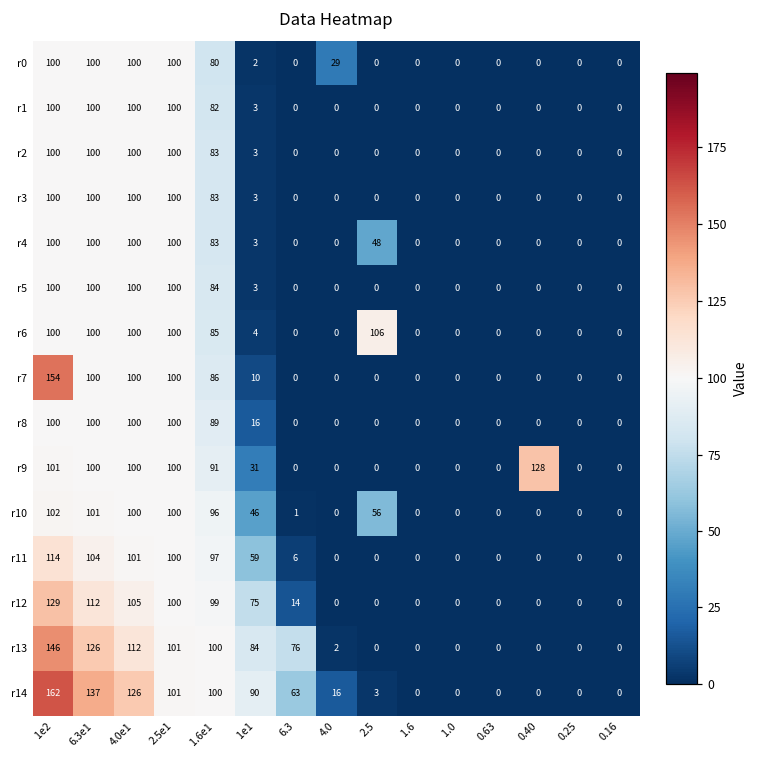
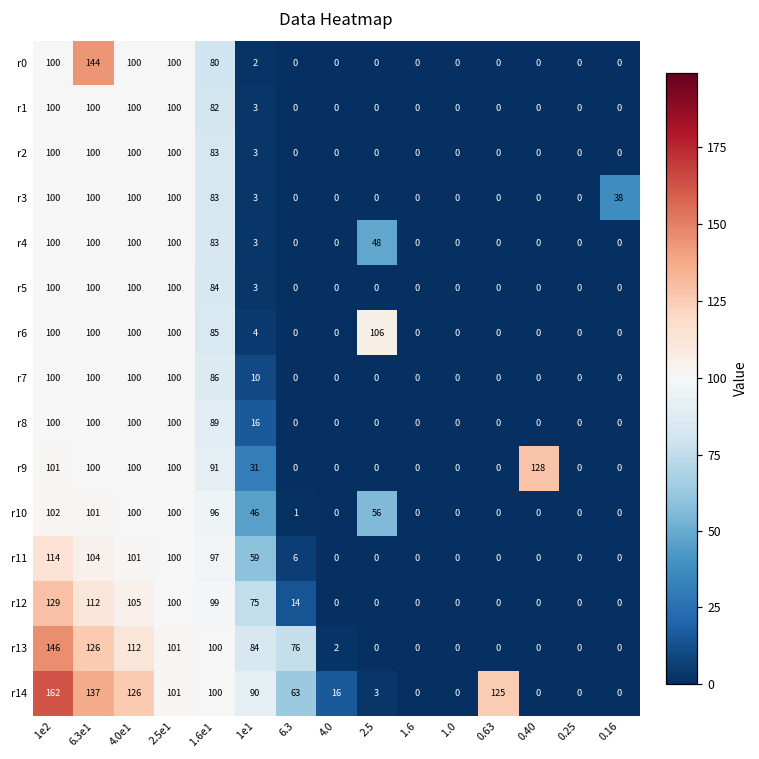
  {
    "r0": {
      "1e2": 100,
-     "6.3e1": 100,
+     "6.3e1": 144,
      "4.0e1": 100,
      "2.5e1": 100,
      "1.6e1": 80,
      "1e1": 2,
      "6.3": 0,
-     "4.0": 29,
+     "4.0": 0,
      "2.5": 0,
      "1.6": 0,
      "1.0": 0,
      "0.63": 0,
      "0.40": 0,
      "0.25": 0,
      "0.16": 0
    },
    "r3": {
      "1e2": 100,
      "6.3e1": 100,
      "4.0e1": 100,
      "2.5e1": 100,
      "1.6e1": 83,
      "1e1": 3,
      "6.3": 0,
      "4.0": 0,
      "2.5": 0,
      "1.6": 0,
      "1.0": 0,
      "0.63": 0,
      "0.40": 0,
      "0.25": 0,
-     "0.16": 0
+     "0.16": 38
    },
    "r7": {
-     "1e2": 154,
+     "1e2": 100,
      "6.3e1": 100,
      "4.0e1": 100,
      "2.5e1": 100,
      "1.6e1": 86,
      "1e1": 10,
      "6.3": 0,
      "4.0": 0,
      "2.5": 0,
      "1.6": 0,
      "1.0": 0,
      "0.63": 0,
      "0.40": 0,
      "0.25": 0,
      "0.16": 0
    },
    "r14": {
      "1e2": 162,
      "6.3e1": 137,
      "4.0e1": 126,
      "2.5e1": 101,
      "1.6e1": 100,
      "1e1": 90,
      "6.3": 63,
      "4.0": 16,
      "2.5": 3,
      "1.6": 0,
      "1.0": 0,
-     "0.63": 0,
+     "0.63": 125,
      "0.40": 0,
      "0.25": 0,
      "0.16": 0
    }
  }
